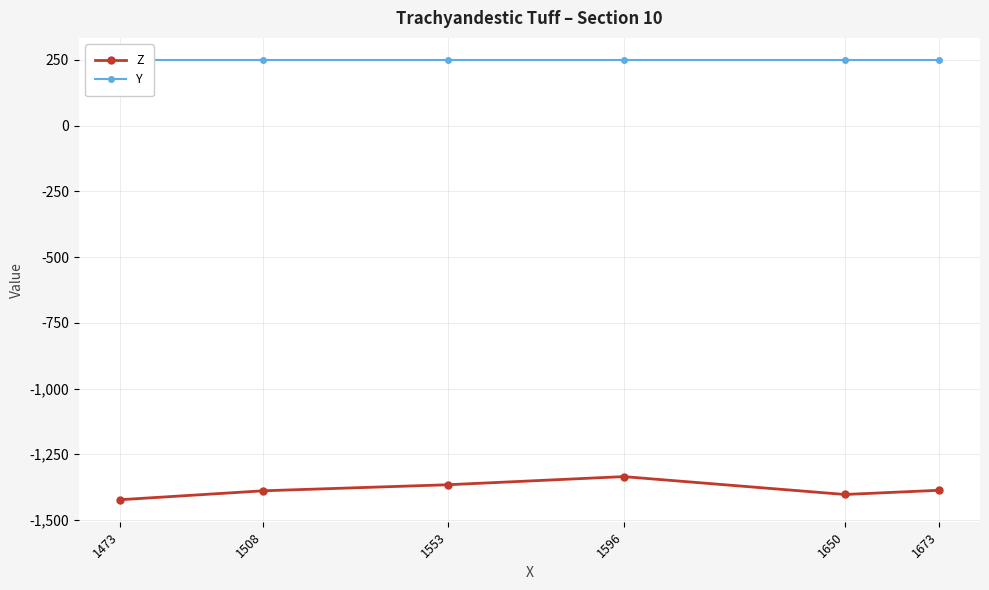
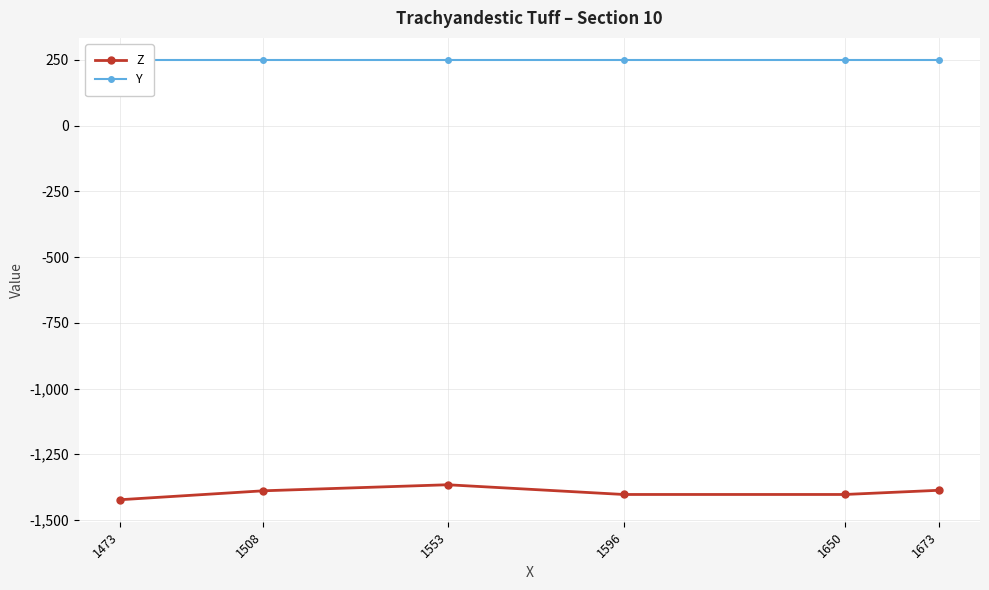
  {
    "Z": {
      "1473": "-1,420",
      "1508": "-1,390",
      "1553": "-1,370",
-     "1596": "-1,340",
+     "1596": "-1,400",
      "1650": "-1,400",
      "1673": "-1,390"
    },
    "Y": {
      "1508": "250",
      "1553": "250",
      "1596": "250",
      "1650": "250",
      "1673": "250"
    }
  }
